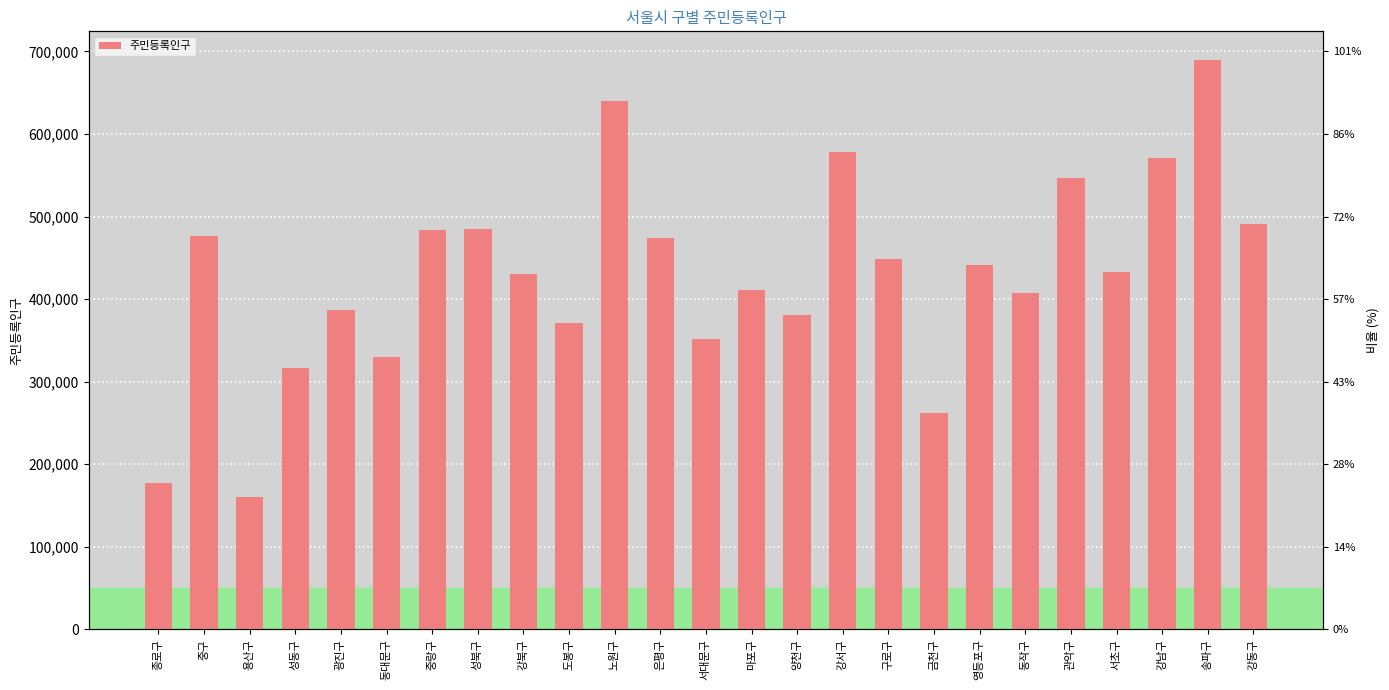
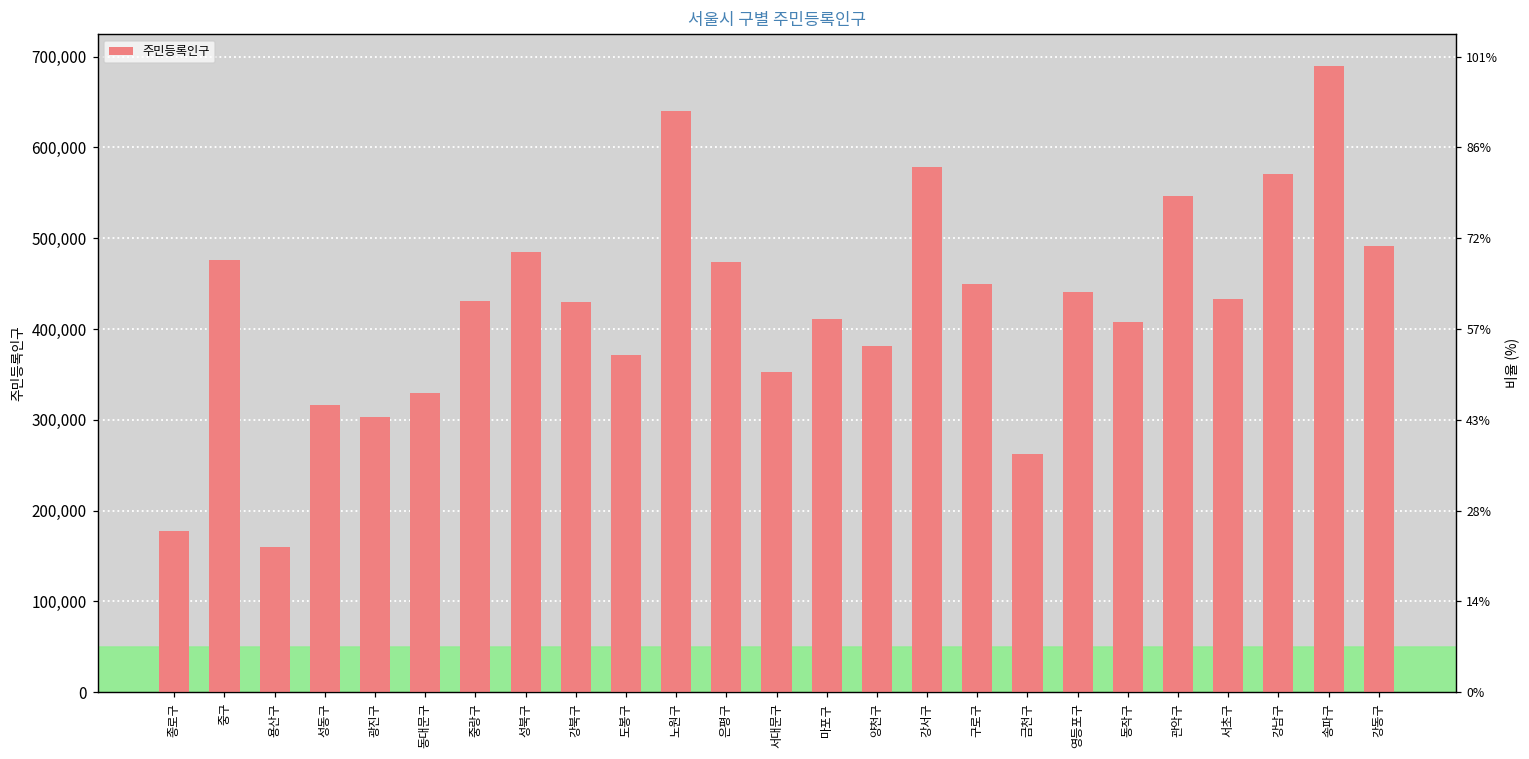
  {
    "종로구": "180,000",
    "중구": "480,000",
    "용산구": "160,000",
    "성동구": "320,000",
-   "광진구": "390,000",
+   "광진구": "300,000",
    "동대문구": "330,000",
-   "중랑구": "480,000",
+   "중랑구": "430,000",
    "성북구": "480,000",
    "강북구": "430,000",
    "도봉구": "370,000",
    "노원구": "640,000",
    "은평구": "470,000",
    "서대문구": "350,000",
    "마포구": "410,000",
    "양천구": "380,000",
    "강서구": "580,000",
    "구로구": "450,000",
    "금천구": "260,000",
    "영등포구": "440,000",
    "동작구": "410,000",
    "관악구": "550,000",
    "서초구": "430,000",
    "강남구": "570,000",
    "송파구": "690,000",
    "강동구": "490,000"
  }
